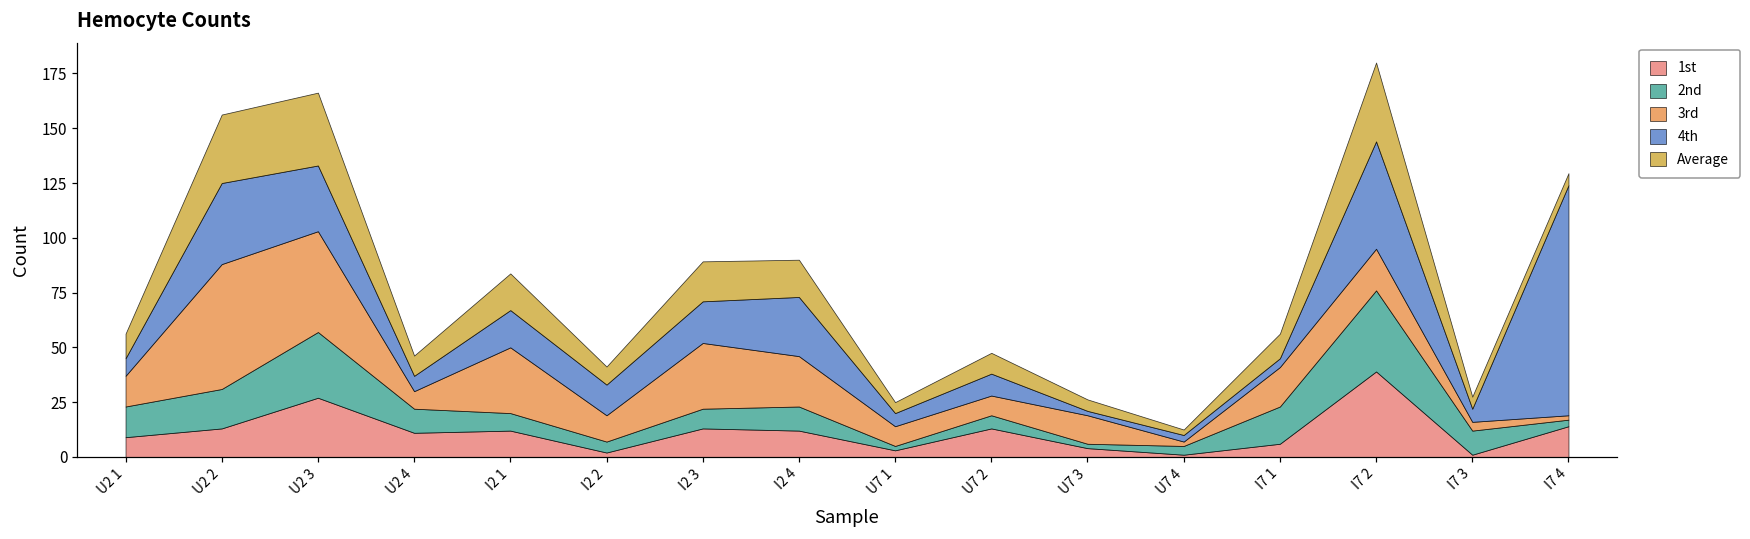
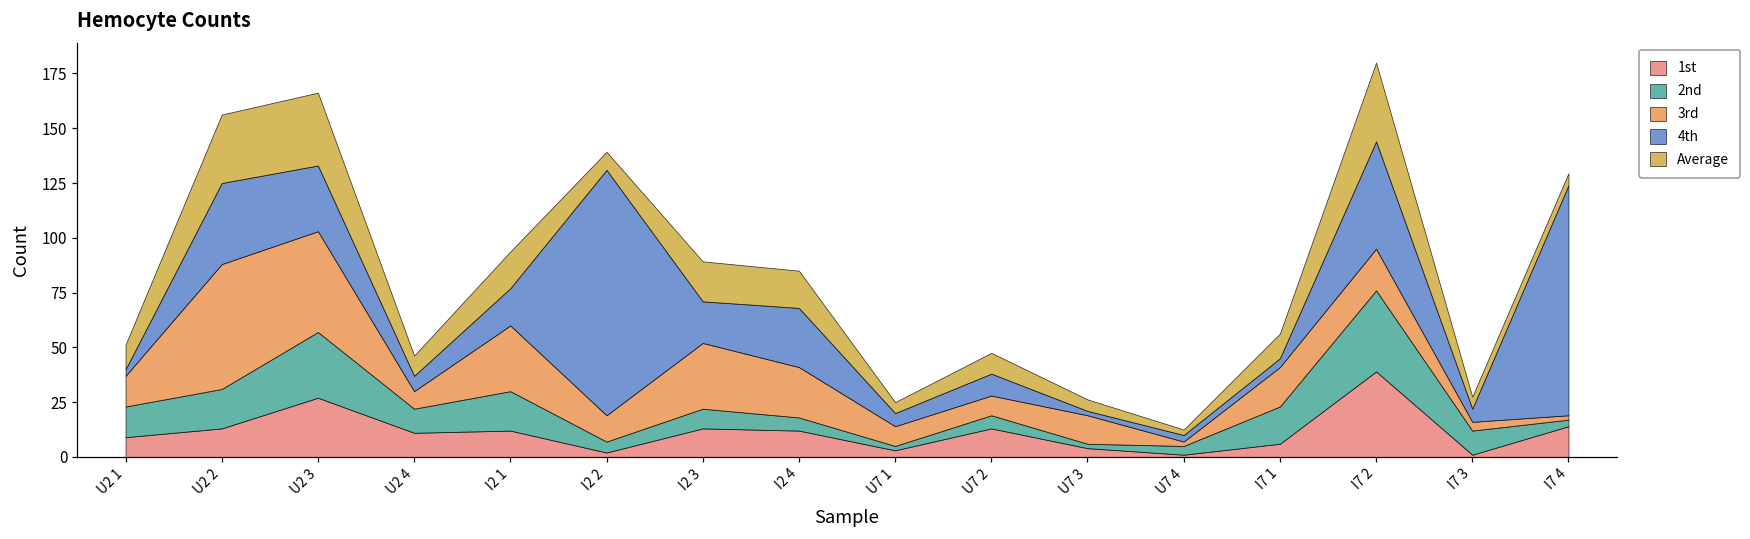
  {
    "2nd": {
      "U2 1": 14,
      "U2 2": 18,
      "U2 3": 30,
      "U2 4": 11,
-     "I2 1": 8,
+     "I2 1": 18,
      "I2 2": 5,
      "I2 3": 9,
-     "I2 4": 11,
+     "I2 4": 6,
      "U7 1": 2,
      "U7 2": 6,
      "U7 3": 2,
      "U7 4": 4,
      "I7 1": 17,
      "I7 2": 37,
      "I7 3": 11,
      "I7 4": 3
    },
    "4th": {
-     "U2 1": 8,
+     "U2 1": 3,
      "U2 2": 37,
      "U2 3": 30,
      "U2 4": 7,
      "I2 1": 17,
-     "I2 2": 14,
+     "I2 2": 112,
      "I2 3": 19,
      "I2 4": 27,
      "U7 1": 6,
      "U7 2": 10,
      "U7 3": 2,
      "U7 4": 3,
      "I7 1": 4,
      "I7 2": 49,
      "I7 3": 6,
      "I7 4": 105
    }
  }
